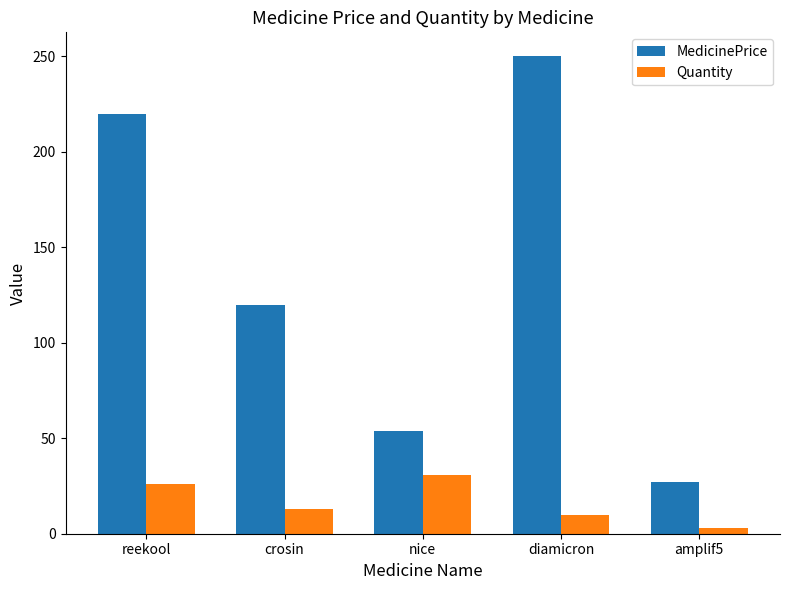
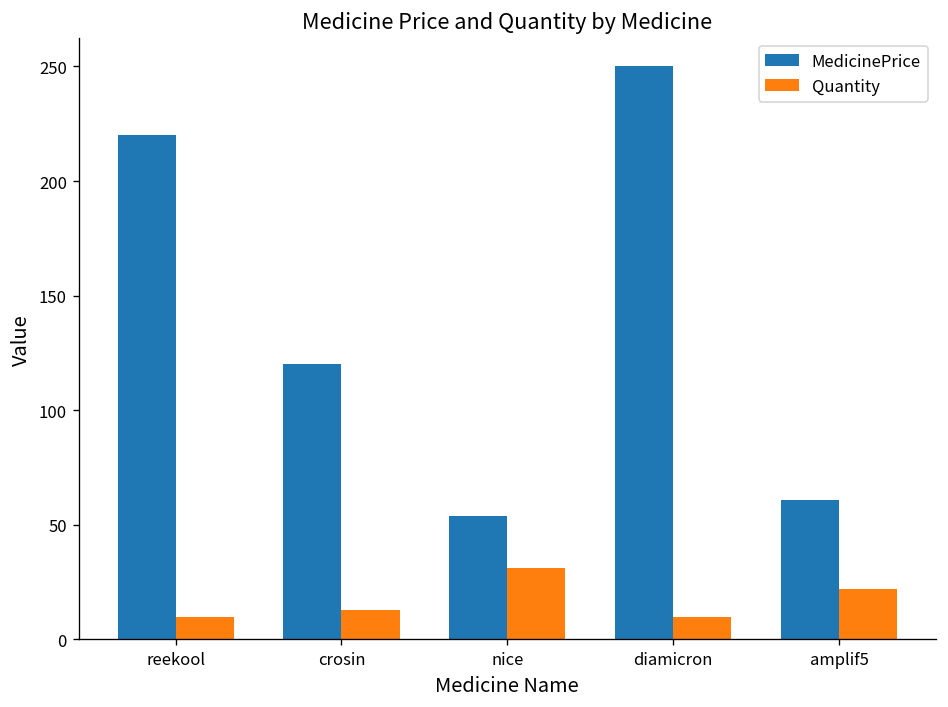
  {
    "MedicinePrice": {
      "reekool": 220,
      "crosin": 120,
      "nice": 54,
      "diamicron": 250,
-     "amplif5": 27
+     "amplif5": 61
    },
    "Quantity": {
-     "reekool": 26,
+     "reekool": 10,
      "crosin": 13,
      "nice": 31,
      "diamicron": 10,
-     "amplif5": 3
+     "amplif5": 22
    }
  }
